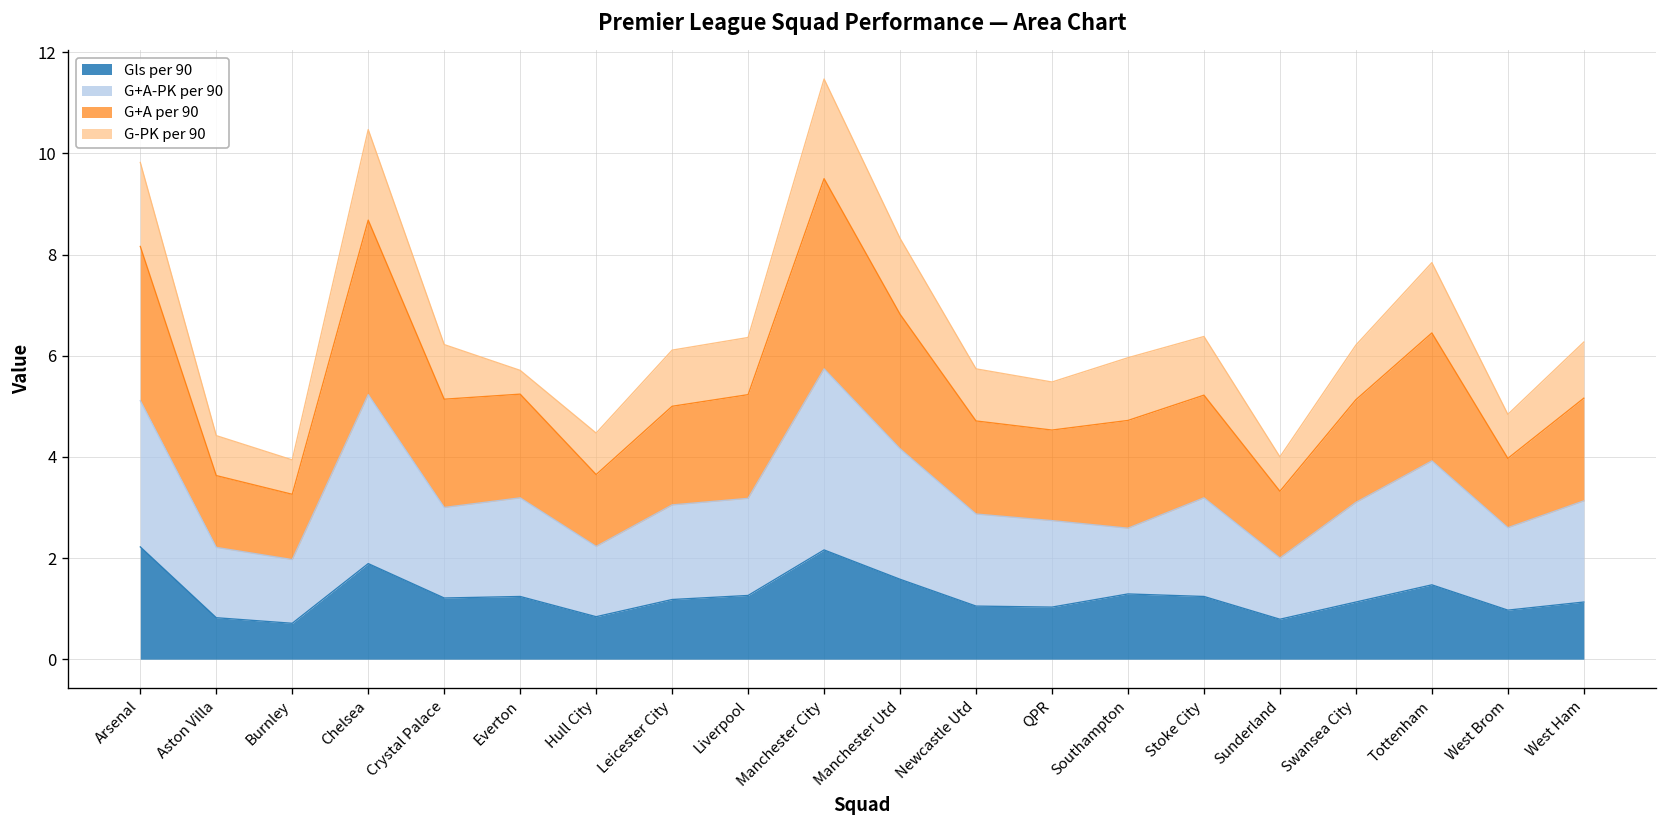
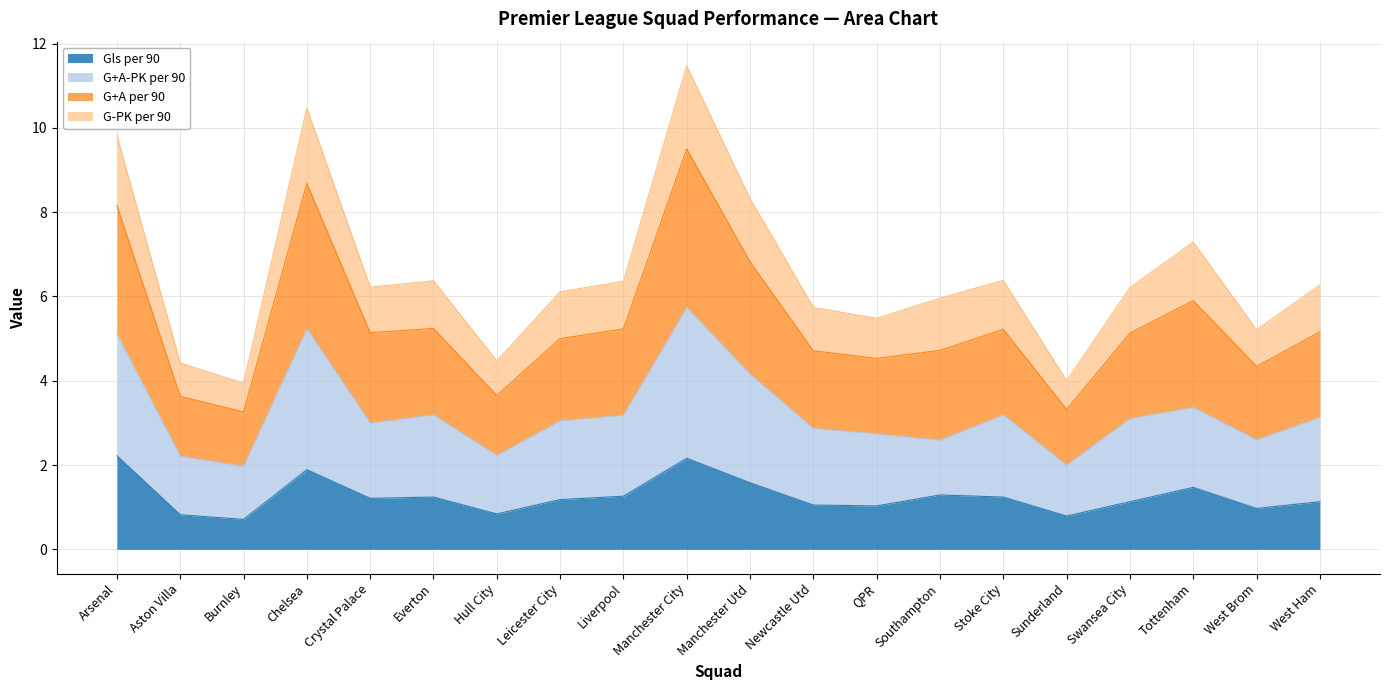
  {
    "Gls per 90": {
      "Arsenal": 2.2,
      "Aston Villa": 0.8,
      "Burnley": 0.7,
      "Chelsea": 1.9,
      "Crystal Palace": 1.2,
      "Everton": 1.2,
      "Hull City": 0.8,
      "Leicester City": 1.2,
      "Liverpool": 1.3,
      "Manchester City": 2.2,
      "Manchester Utd": 1.6,
      "Newcastle Utd": 1.1,
      "QPR": 1.0,
      "Southampton": 1.3,
      "Stoke City": 1.2,
      "Sunderland": 0.8,
      "Swansea City": 1.1,
      "Tottenham": 1.5,
      "West Brom": 1.0,
      "West Ham": 1.1
    },
    "G+A-PK per 90": {
      "Arsenal": 2.9,
      "Aston Villa": 1.4,
      "Burnley": 1.3,
      "Chelsea": 3.3,
      "Crystal Palace": 1.8,
      "Everton": 2.0,
      "Hull City": 1.4,
      "Leicester City": 1.9,
      "Liverpool": 1.9,
      "Manchester City": 3.6,
      "Manchester Utd": 2.6,
      "Newcastle Utd": 1.8,
      "QPR": 1.7,
      "Southampton": 1.3,
      "Stoke City": 2.0,
      "Sunderland": 1.2,
      "Swansea City": 2.0,
-     "Tottenham": 2.5,
+     "Tottenham": 1.9,
      "West Brom": 1.6,
      "West Ham": 2.0
    },
    "G+A per 90": {
      "Arsenal": 3.1,
      "Aston Villa": 1.4,
      "Burnley": 1.3,
      "Chelsea": 3.5,
      "Crystal Palace": 2.1,
      "Everton": 2.1,
      "Hull City": 1.4,
      "Leicester City": 2.0,
      "Liverpool": 2.1,
      "Manchester City": 3.8,
      "Manchester Utd": 2.7,
      "Newcastle Utd": 1.8,
      "QPR": 1.8,
      "Southampton": 2.1,
      "Stoke City": 2.0,
      "Sunderland": 1.3,
      "Swansea City": 2.0,
      "Tottenham": 2.5,
-     "West Brom": 1.4,
+     "West Brom": 1.7,
      "West Ham": 2.0
    },
    "G-PK per 90": {
      "Arsenal": 1.7,
      "Aston Villa": 0.8,
      "Burnley": 0.7,
      "Chelsea": 1.8,
      "Crystal Palace": 1.1,
-     "Everton": 0.5,
+     "Everton": 1.1,
      "Hull City": 0.8,
      "Leicester City": 1.1,
      "Liverpool": 1.1,
      "Manchester City": 2.0,
      "Manchester Utd": 1.5,
      "Newcastle Utd": 1.0,
      "QPR": 1.0,
      "Southampton": 1.2,
      "Stoke City": 1.2,
      "Sunderland": 0.7,
      "Swansea City": 1.1,
      "Tottenham": 1.4,
      "West Brom": 0.9,
      "West Ham": 1.1
    }
  }
